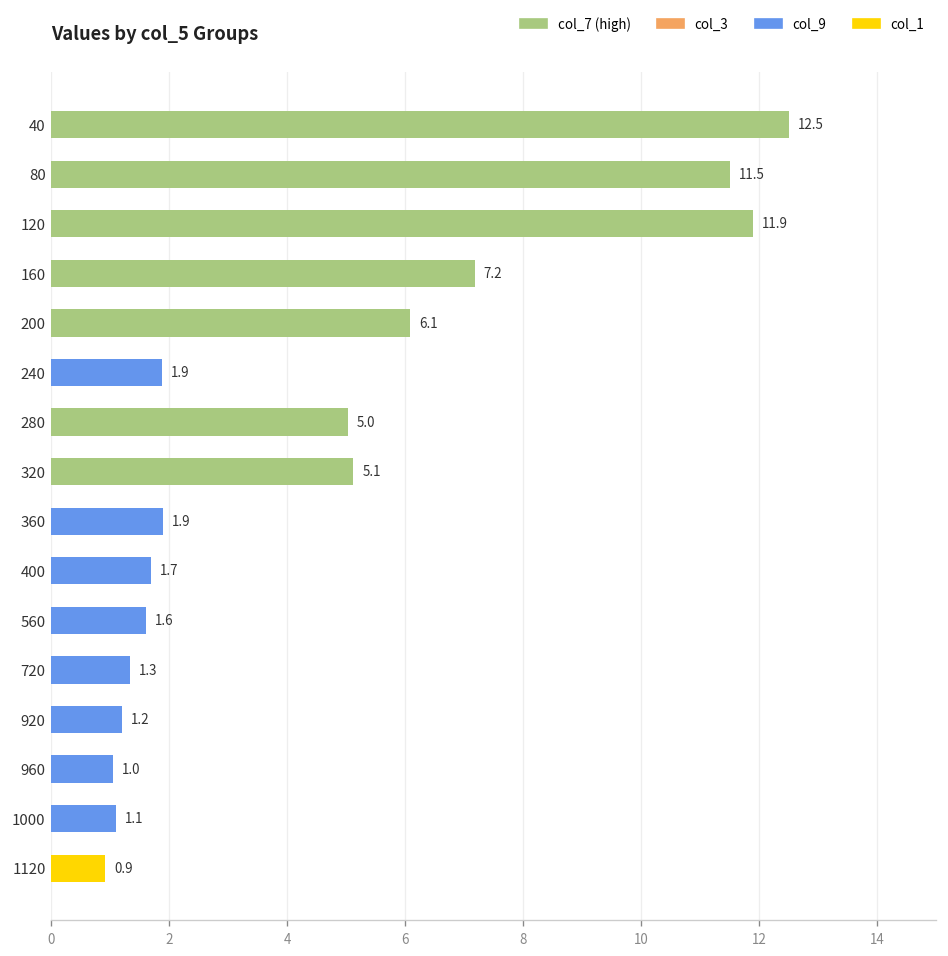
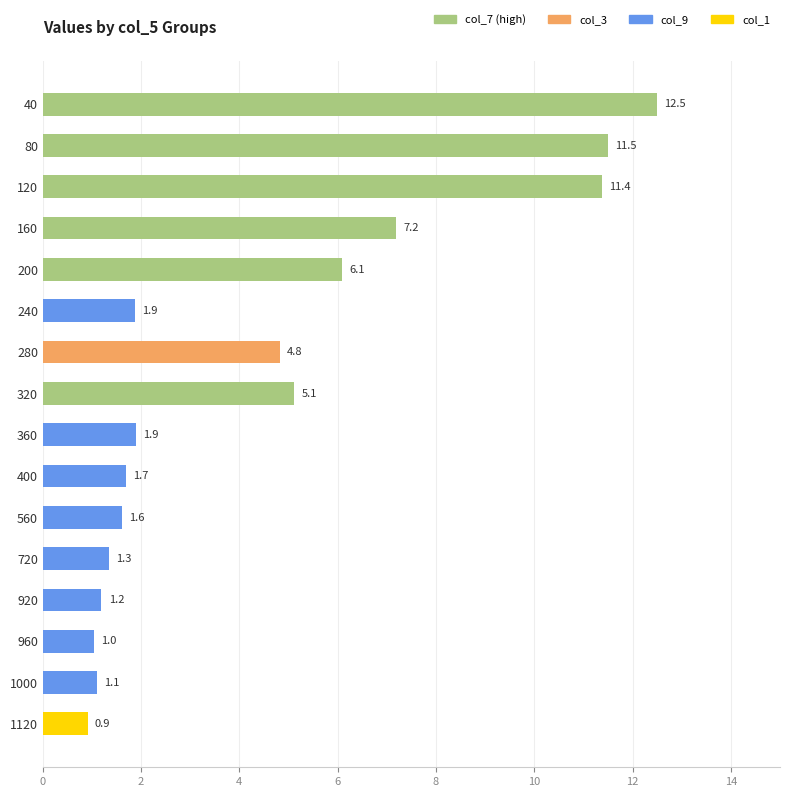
  {
    "40": 12.5,
    "80": 11.5,
-   "120": 11.9,
+   "120": 11.4,
    "160": 7.2,
    "200": 6.1,
    "240": 1.9,
-   "280": 5.0,
+   "280": 4.8,
    "320": 5.1,
    "360": 1.9,
    "400": 1.7,
    "560": 1.6,
    "720": 1.3,
    "920": 1.2,
    "960": 1.0,
    "1000": 1.1,
    "1120": 0.9
  }
